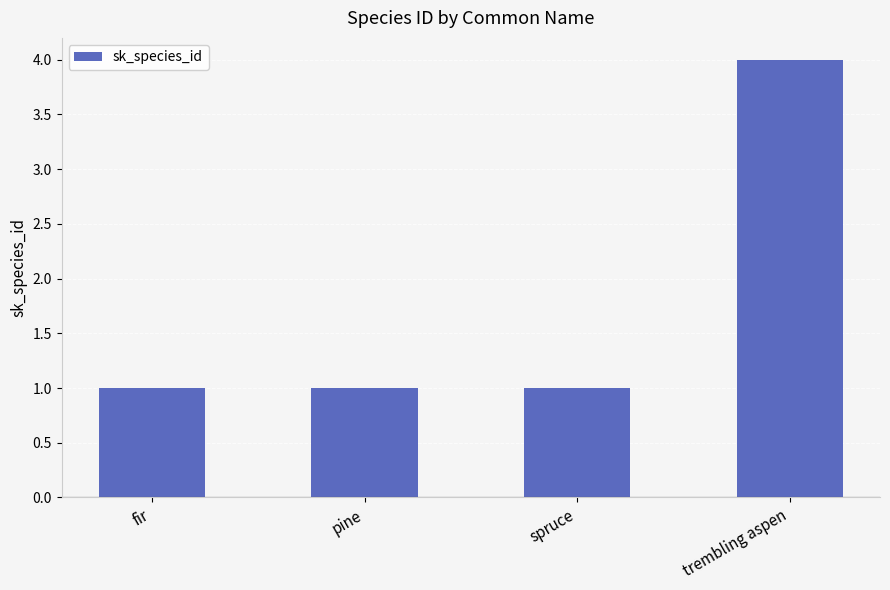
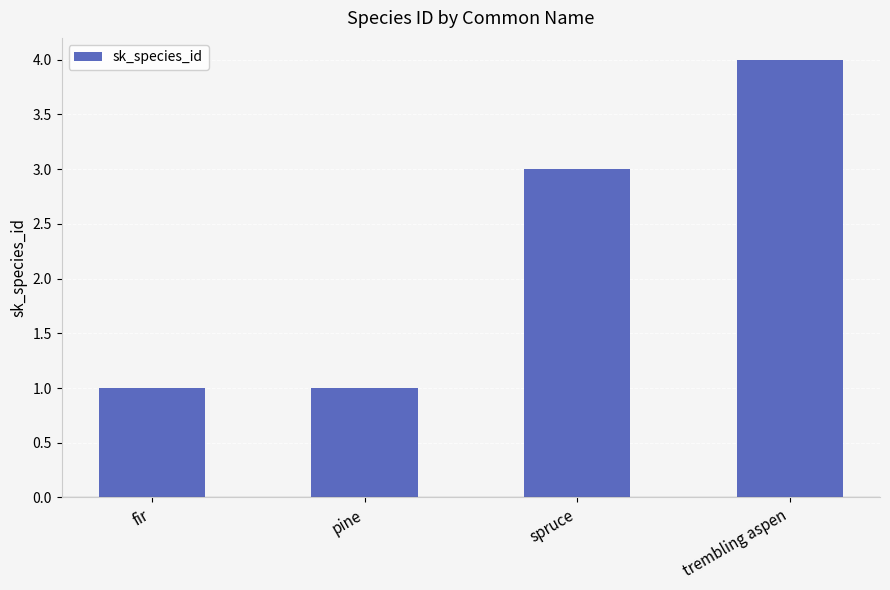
  {
    "fir": 1,
    "pine": 1,
-   "spruce": 1,
+   "spruce": 3,
    "trembling aspen": 4
  }
